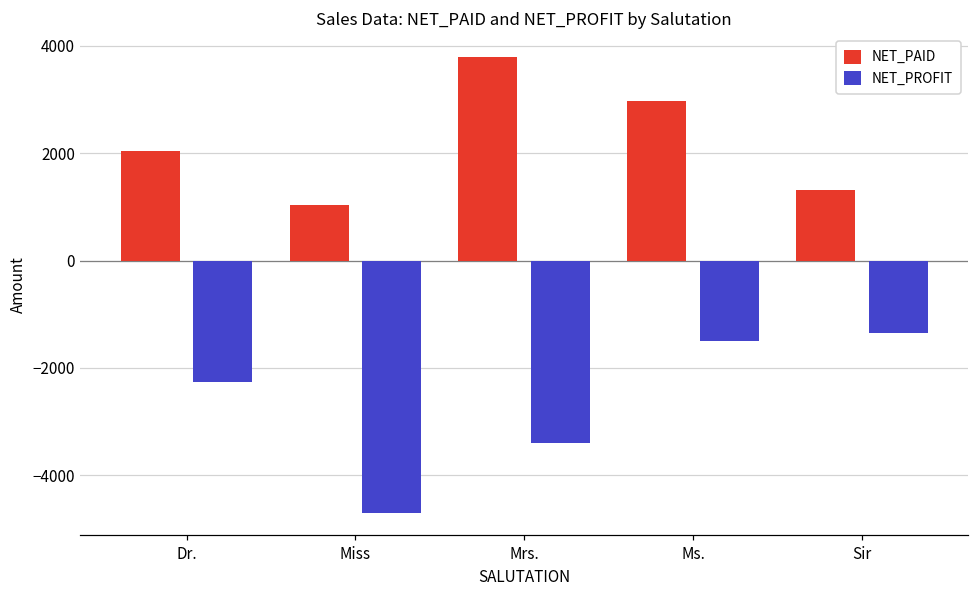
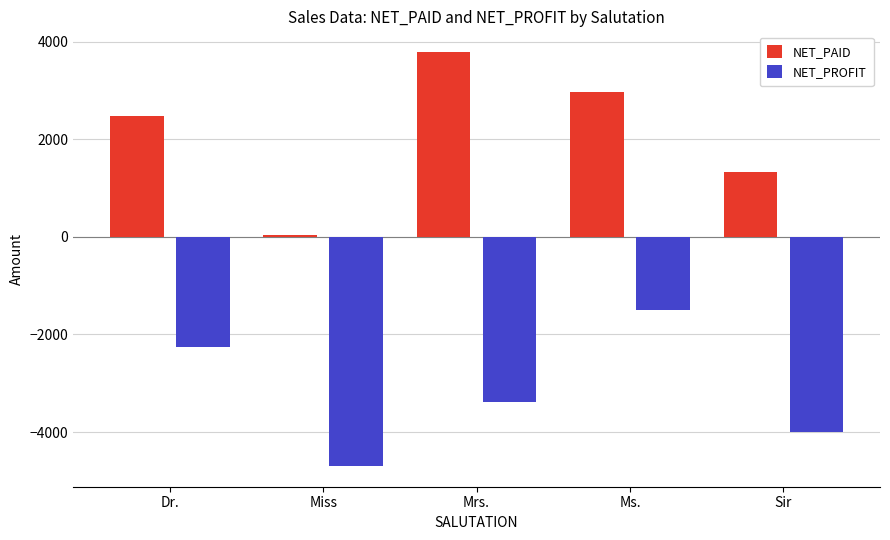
  {
    "NET_PAID": {
-     "Dr.": 2000,
-     "Miss": 1000,
+     "Dr.": 2500,
+     "Miss": 0,
      "Mrs.": 3800,
      "Ms.": 3000,
      "Sir": 1300
    },
    "NET_PROFIT": {
      "Dr.": -2300,
      "Miss": -4700,
      "Mrs.": -3400,
      "Ms.": -1500,
-     "Sir": -1400
+     "Sir": -4000
    }
  }
